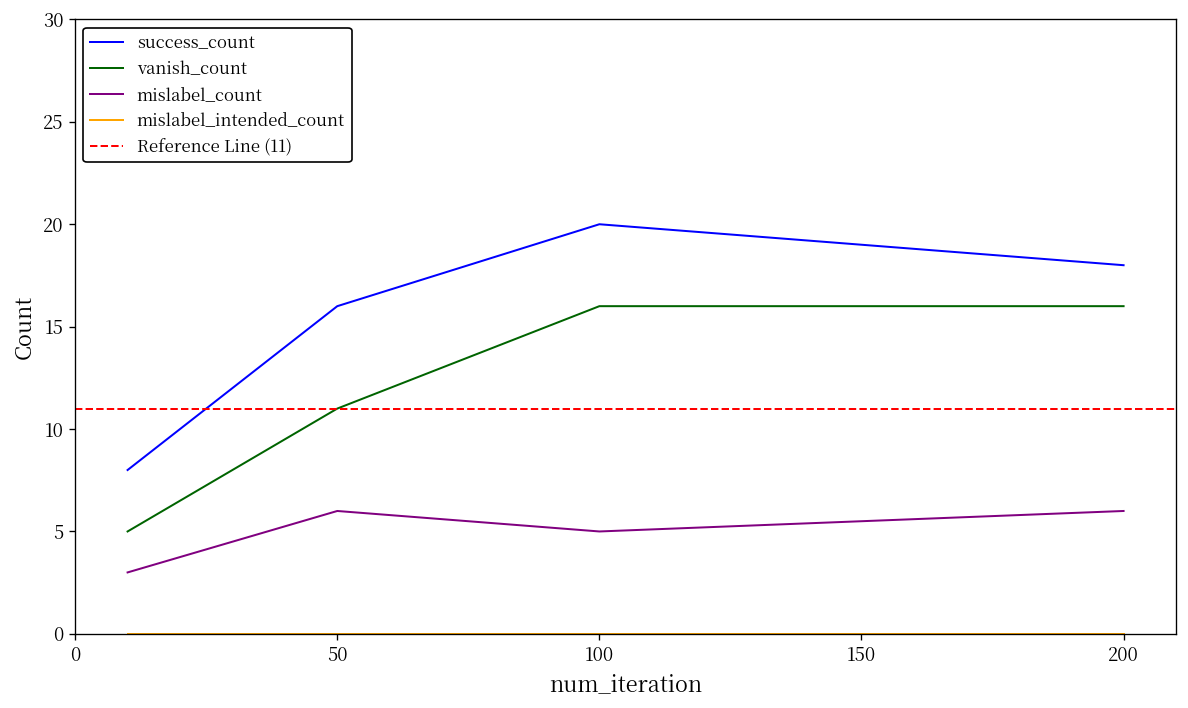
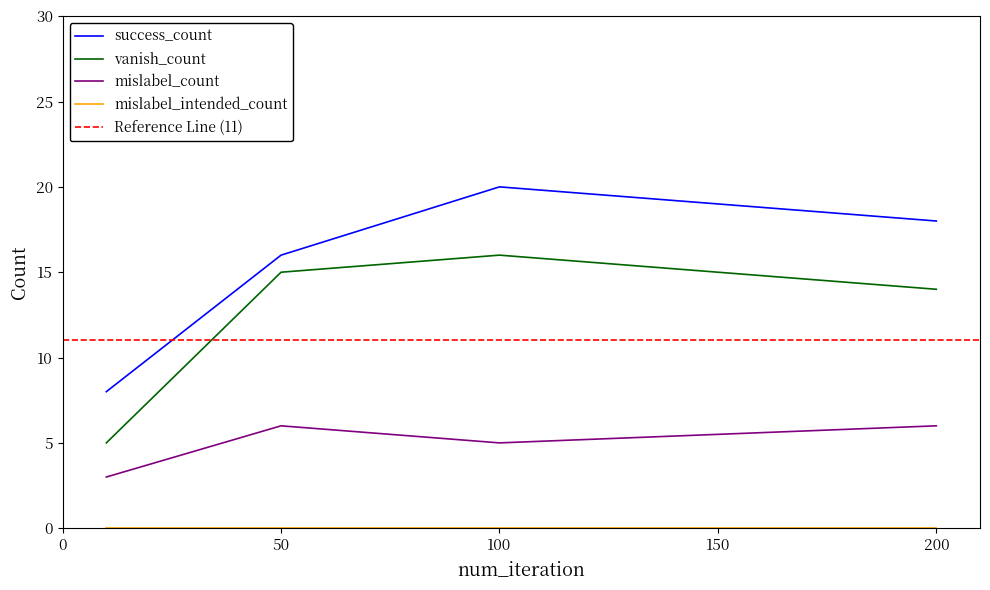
  {
    "success_count": {
      "50": 16,
      "100": 20,
      "200": 18
    },
    "vanish_count": {
-     "50": 11,
+     "50": 15,
      "100": 16,
-     "200": 16
+     "200": 14
    },
    "mislabel_count": {
      "50": 6,
      "100": 5,
      "200": 6
    },
    "mislabel_intended_count": {
      "50": 0,
      "100": 0,
      "200": 0
    }
  }
